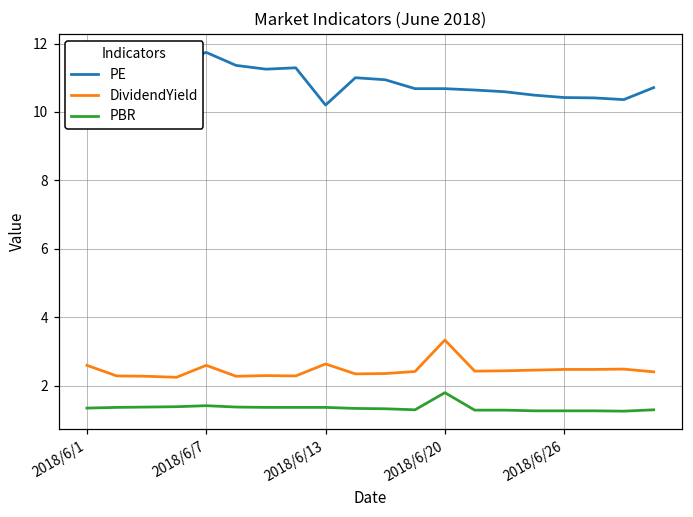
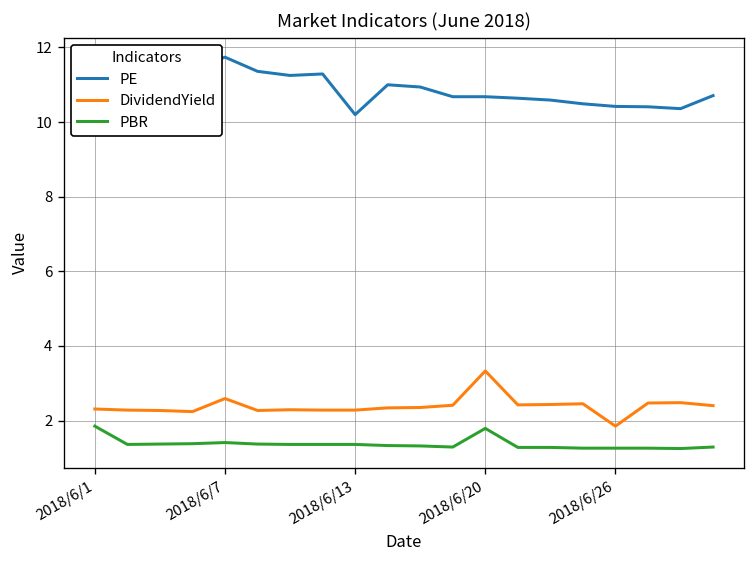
  {
    "PE": {
      "2018/6/7": 11.7,
      "2018/6/13": 10.2,
      "2018/6/20": 10.7,
      "2018/6/26": 10.4
    },
    "DividendYield": {
-     "2018/6/1": 2.6,
+     "2018/6/1": 2.3,
      "2018/6/7": 2.6,
-     "2018/6/13": 2.6,
+     "2018/6/13": 2.3,
      "2018/6/20": 3.3,
-     "2018/6/26": 2.5
+     "2018/6/26": 1.9
    },
    "PBR": {
-     "2018/6/1": 1.3,
+     "2018/6/1": 1.9,
      "2018/6/7": 1.4,
      "2018/6/13": 1.4,
      "2018/6/20": 1.8,
      "2018/6/26": 1.3
    }
  }
